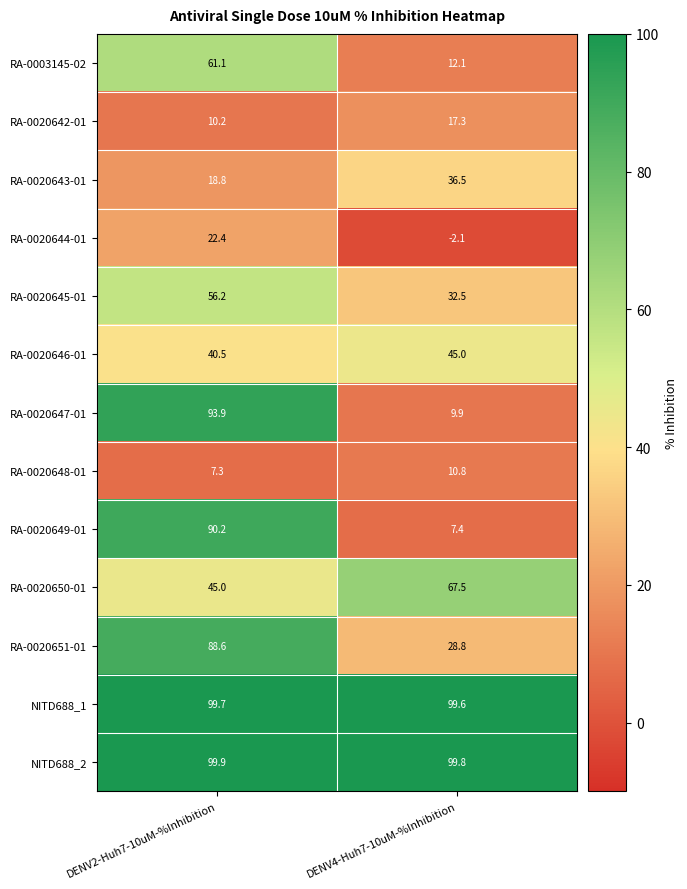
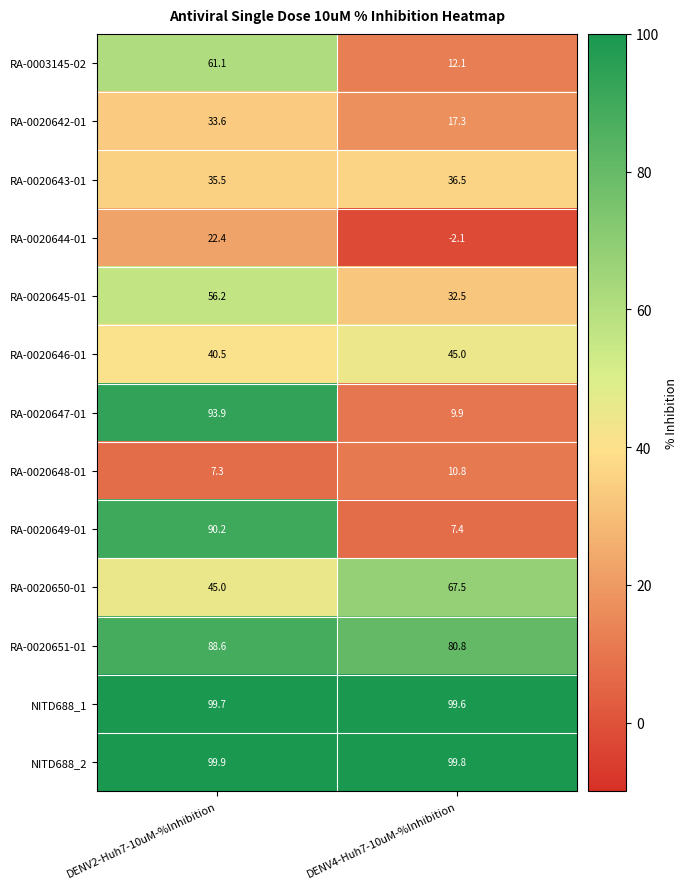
  {
    "RA-0003145-02": {
      "DENV2-Huh7-10uM-%Inhibition": 61.1,
      "DENV4-Huh7-10uM-%Inhibition": 12.1
    },
    "RA-0020642-01": {
-     "DENV2-Huh7-10uM-%Inhibition": 10.2,
+     "DENV2-Huh7-10uM-%Inhibition": 33.6,
      "DENV4-Huh7-10uM-%Inhibition": 17.3
    },
    "RA-0020643-01": {
-     "DENV2-Huh7-10uM-%Inhibition": 18.8,
+     "DENV2-Huh7-10uM-%Inhibition": 35.5,
      "DENV4-Huh7-10uM-%Inhibition": 36.5
    },
    "RA-0020644-01": {
      "DENV2-Huh7-10uM-%Inhibition": 22.4,
      "DENV4-Huh7-10uM-%Inhibition": -2.1
    },
    "RA-0020645-01": {
      "DENV2-Huh7-10uM-%Inhibition": 56.2,
      "DENV4-Huh7-10uM-%Inhibition": 32.5
    },
    "RA-0020646-01": {
      "DENV2-Huh7-10uM-%Inhibition": 40.5,
      "DENV4-Huh7-10uM-%Inhibition": 45.0
    },
    "RA-0020647-01": {
      "DENV2-Huh7-10uM-%Inhibition": 93.9,
      "DENV4-Huh7-10uM-%Inhibition": 9.9
    },
    "RA-0020648-01": {
      "DENV2-Huh7-10uM-%Inhibition": 7.3,
      "DENV4-Huh7-10uM-%Inhibition": 10.8
    },
    "RA-0020649-01": {
      "DENV2-Huh7-10uM-%Inhibition": 90.2,
      "DENV4-Huh7-10uM-%Inhibition": 7.4
    },
    "RA-0020650-01": {
      "DENV2-Huh7-10uM-%Inhibition": 45.0,
      "DENV4-Huh7-10uM-%Inhibition": 67.5
    },
    "RA-0020651-01": {
      "DENV2-Huh7-10uM-%Inhibition": 88.6,
-     "DENV4-Huh7-10uM-%Inhibition": 28.8
+     "DENV4-Huh7-10uM-%Inhibition": 80.8
    },
    "NITD688_1": {
      "DENV2-Huh7-10uM-%Inhibition": 99.7,
      "DENV4-Huh7-10uM-%Inhibition": 99.6
    },
    "NITD688_2": {
      "DENV2-Huh7-10uM-%Inhibition": 99.9,
      "DENV4-Huh7-10uM-%Inhibition": 99.8
    }
  }
